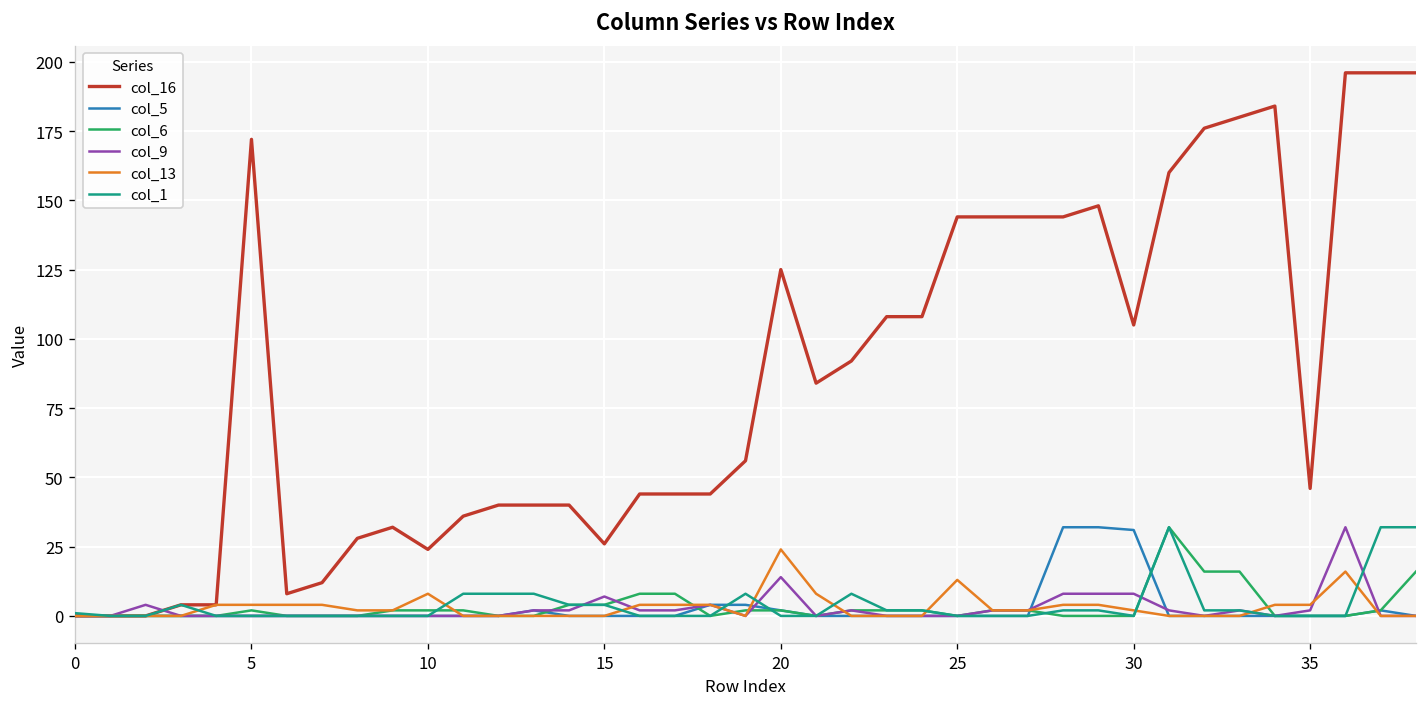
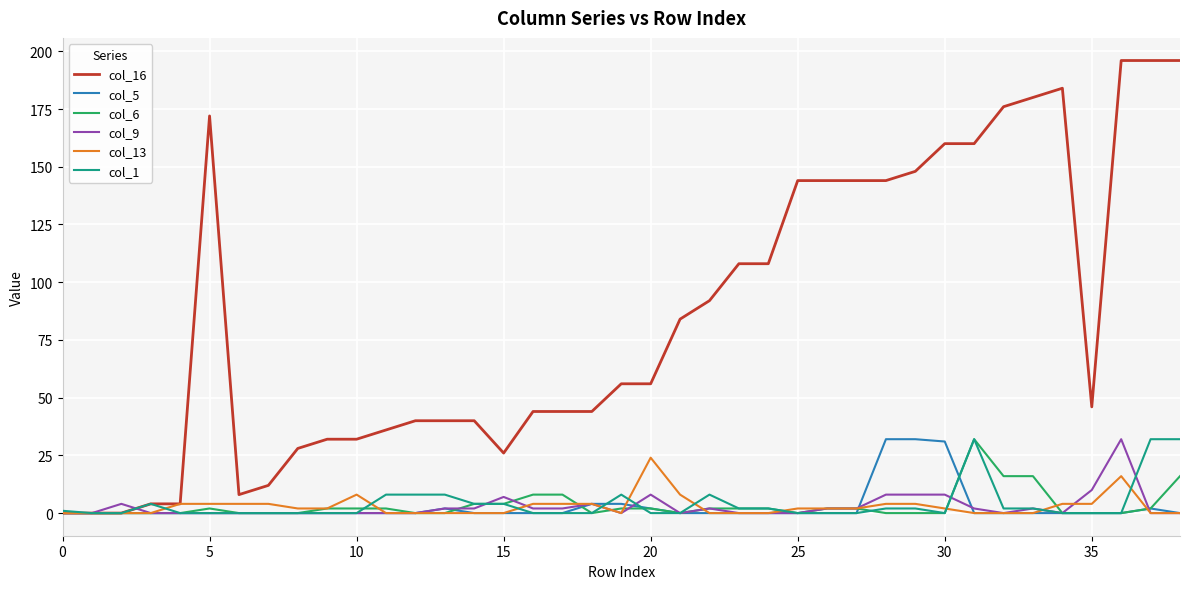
  {
    "col_16": {
      "5": 172,
-     "10": 24,
+     "10": 32,
      "15": 26,
-     "20": 125,
+     "20": 56,
      "25": 144,
-     "30": 105,
+     "30": 160,
      "35": 46
    },
    "col_5": {
      "30": 31
    },
    "col_9": {
      "15": 7,
-     "20": 14,
+     "20": 8,
      "30": 8,
-     "35": 2
+     "35": 10
    },
    "col_13": {
      "5": 4,
      "10": 8,
      "20": 24,
-     "25": 13,
+     "25": 2,
      "30": 2,
      "35": 4
    }
  }
